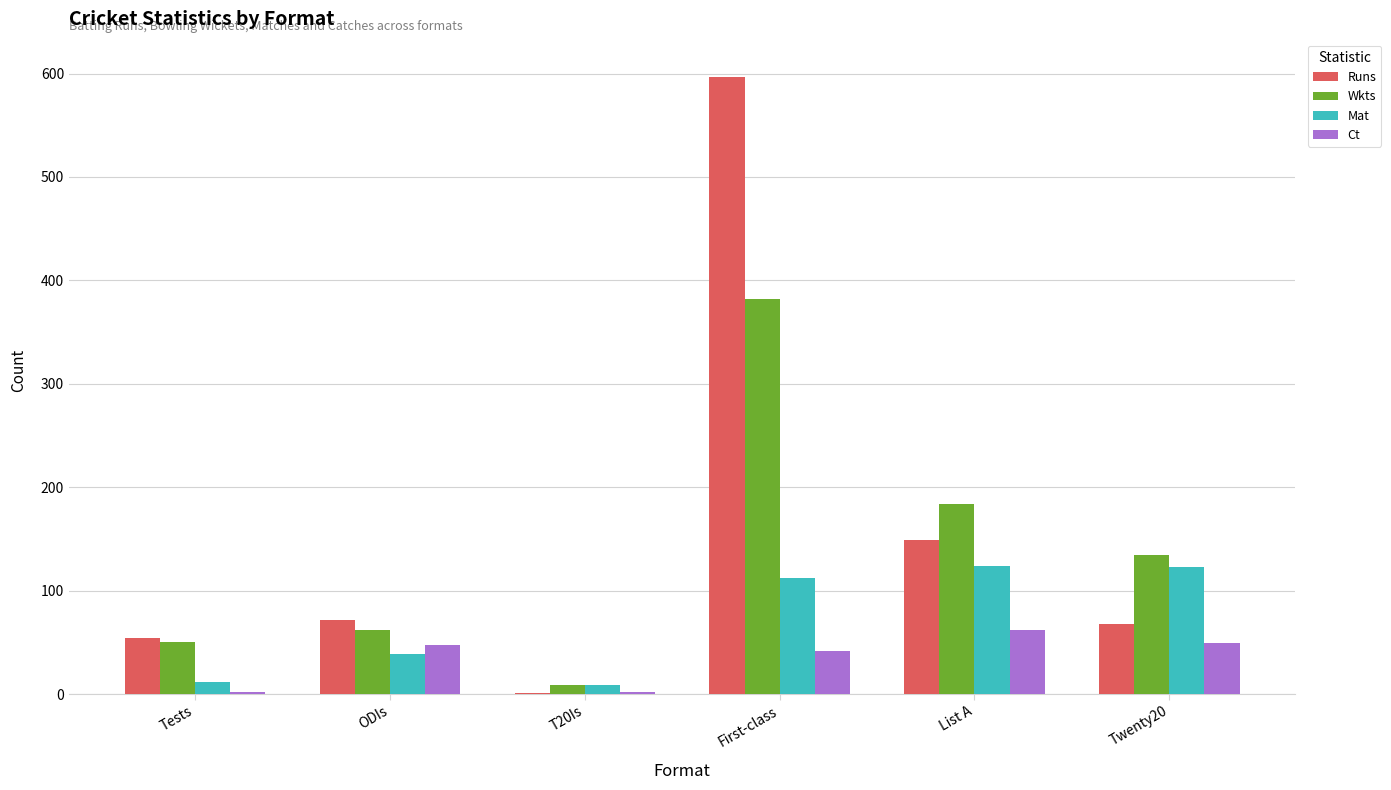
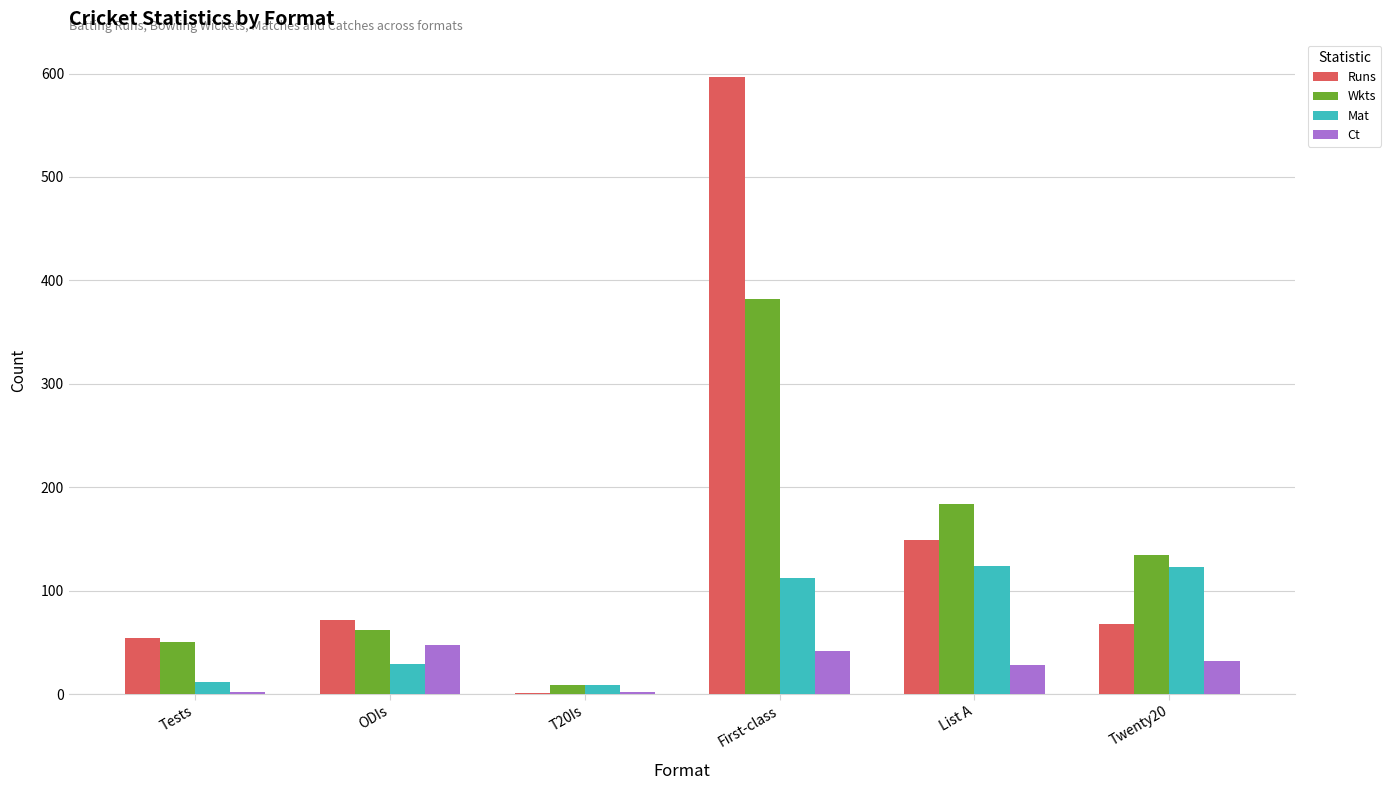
  {
    "Runs": {
      "Tests": 54,
      "ODIs": 72,
      "First-class": 597,
      "List A": 149,
      "Twenty20": 68
    },
    "Wkts": {
      "Tests": 50,
      "ODIs": 62,
      "T20Is": 9,
      "First-class": 382,
      "List A": 184,
      "Twenty20": 134
    },
    "Mat": {
      "Tests": 12,
-     "ODIs": 39,
+     "ODIs": 29,
      "T20Is": 9,
      "First-class": 112,
      "List A": 124,
      "Twenty20": 123
    },
    "Ct": {
      "ODIs": 47,
      "First-class": 42,
-     "List A": 62,
-     "Twenty20": 49
+     "List A": 28,
+     "Twenty20": 32
    }
  }
